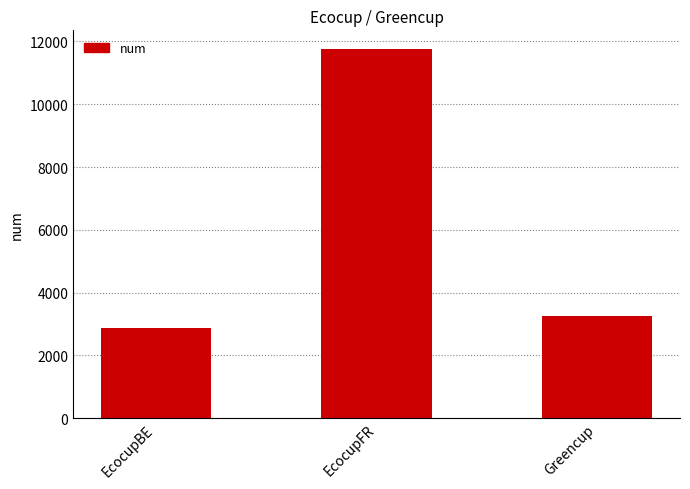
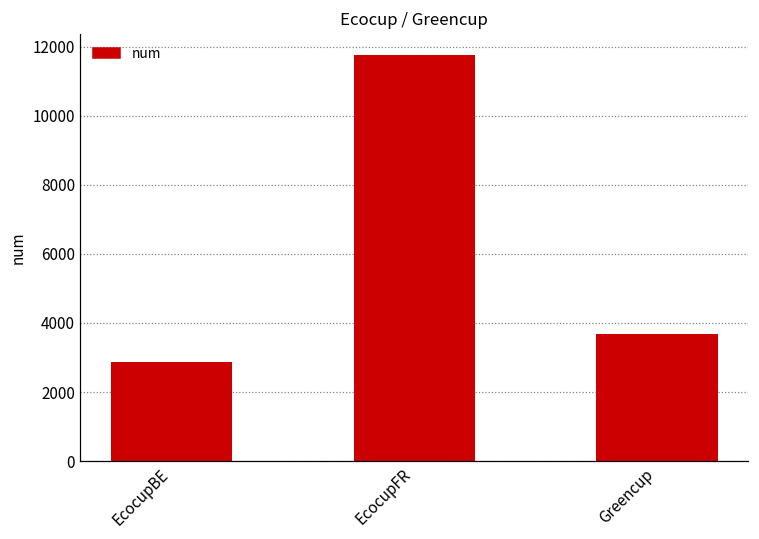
  {
    "EcocupBE": 2900,
    "EcocupFR": 11800,
-   "Greencup": 3200
+   "Greencup": 3700
  }
